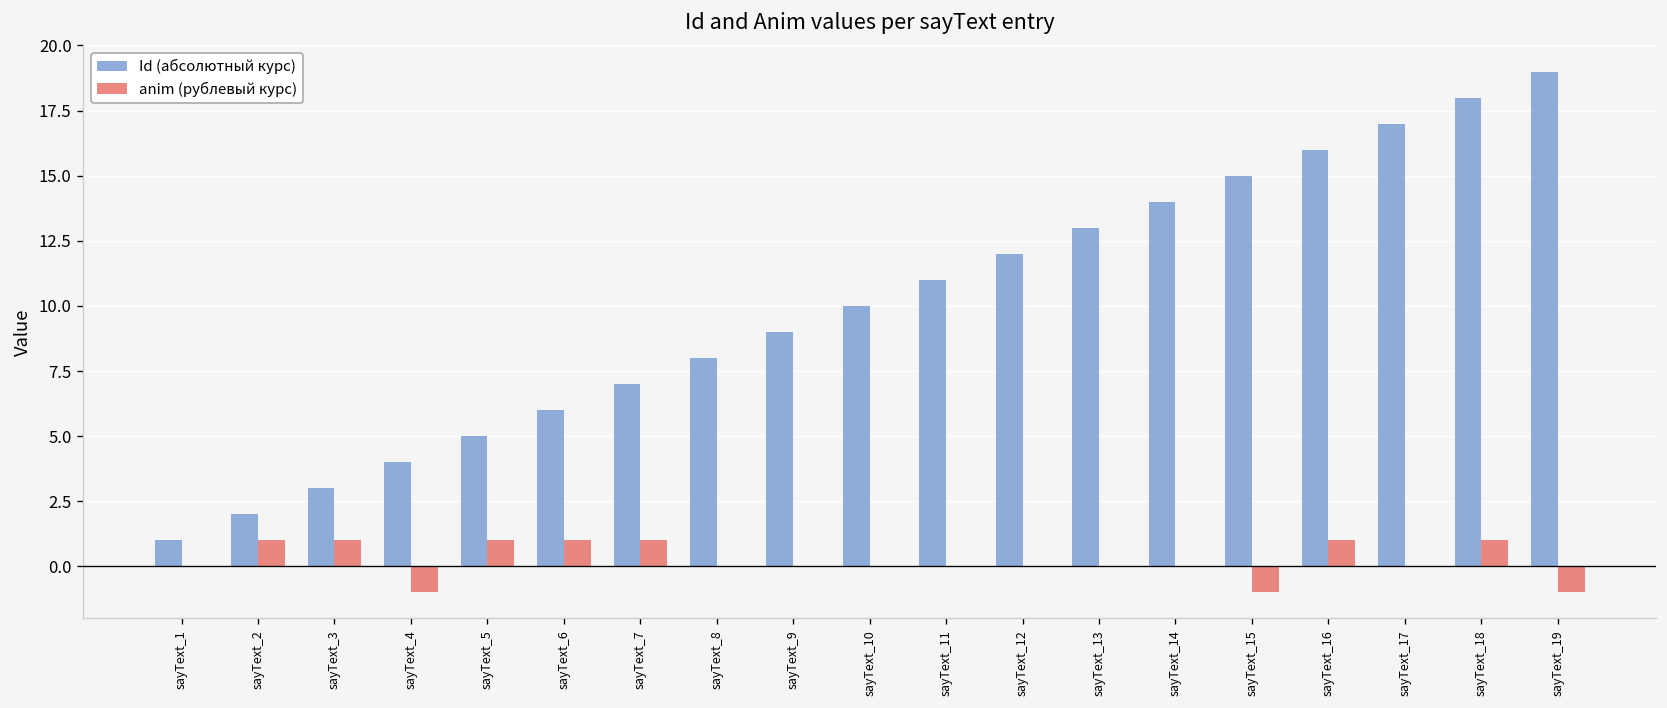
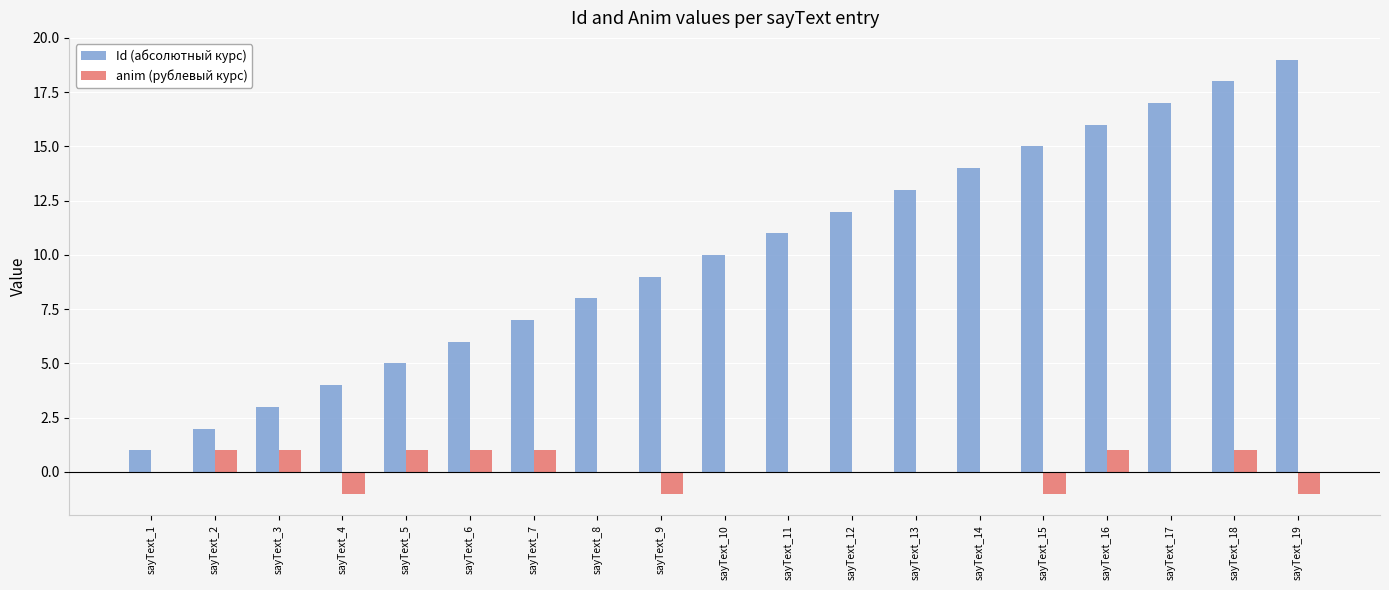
  {
    "Id (абсолютный курс)": {
      "sayText_1": 1.0,
      "sayText_2": 2.0,
      "sayText_3": 3.0,
      "sayText_4": 4.0,
      "sayText_5": 5.0,
      "sayText_6": 6.0,
      "sayText_7": 7.0,
      "sayText_8": 8.0,
      "sayText_9": 9.0,
      "sayText_10": 10.0,
      "sayText_11": 11.0,
      "sayText_12": 12.0,
      "sayText_13": 13.0,
      "sayText_14": 14.0,
      "sayText_15": 15.0,
      "sayText_16": 16.0,
      "sayText_17": 17.0,
      "sayText_18": 18.0,
      "sayText_19": 19.0
    },
    "anim (рублевый курс)": {
      "sayText_1": 0.0,
      "sayText_2": 1.0,
      "sayText_3": 1.0,
      "sayText_4": -1.0,
      "sayText_5": 1.0,
      "sayText_6": 1.0,
      "sayText_7": 1.0,
      "sayText_8": 0.0,
-     "sayText_9": 0.0,
+     "sayText_9": -1.0,
      "sayText_10": 0.0,
      "sayText_11": 0.0,
      "sayText_12": 0.0,
      "sayText_13": 0.0,
      "sayText_14": 0.0,
      "sayText_15": -1.0,
      "sayText_16": 1.0,
      "sayText_17": 0.0,
      "sayText_18": 1.0,
      "sayText_19": -1.0
    }
  }
